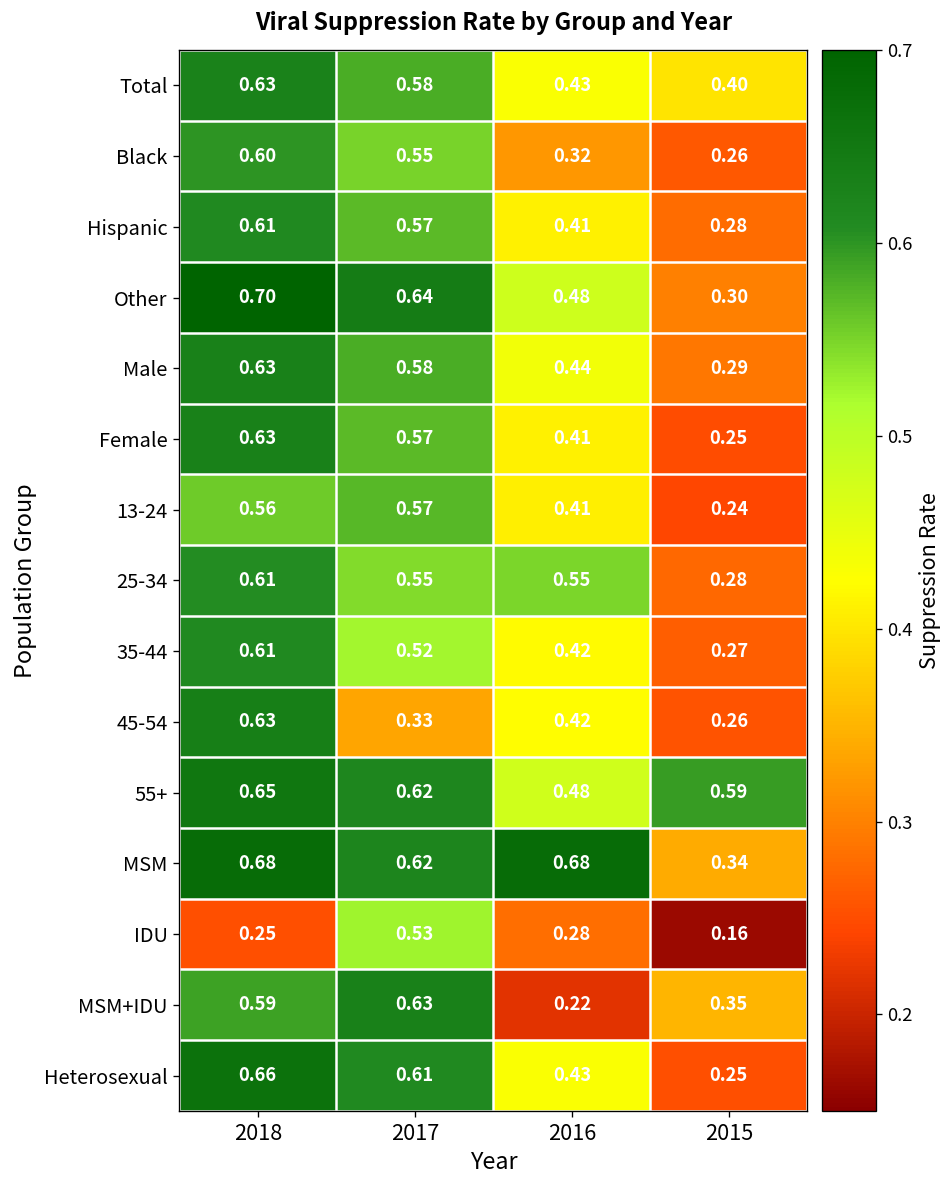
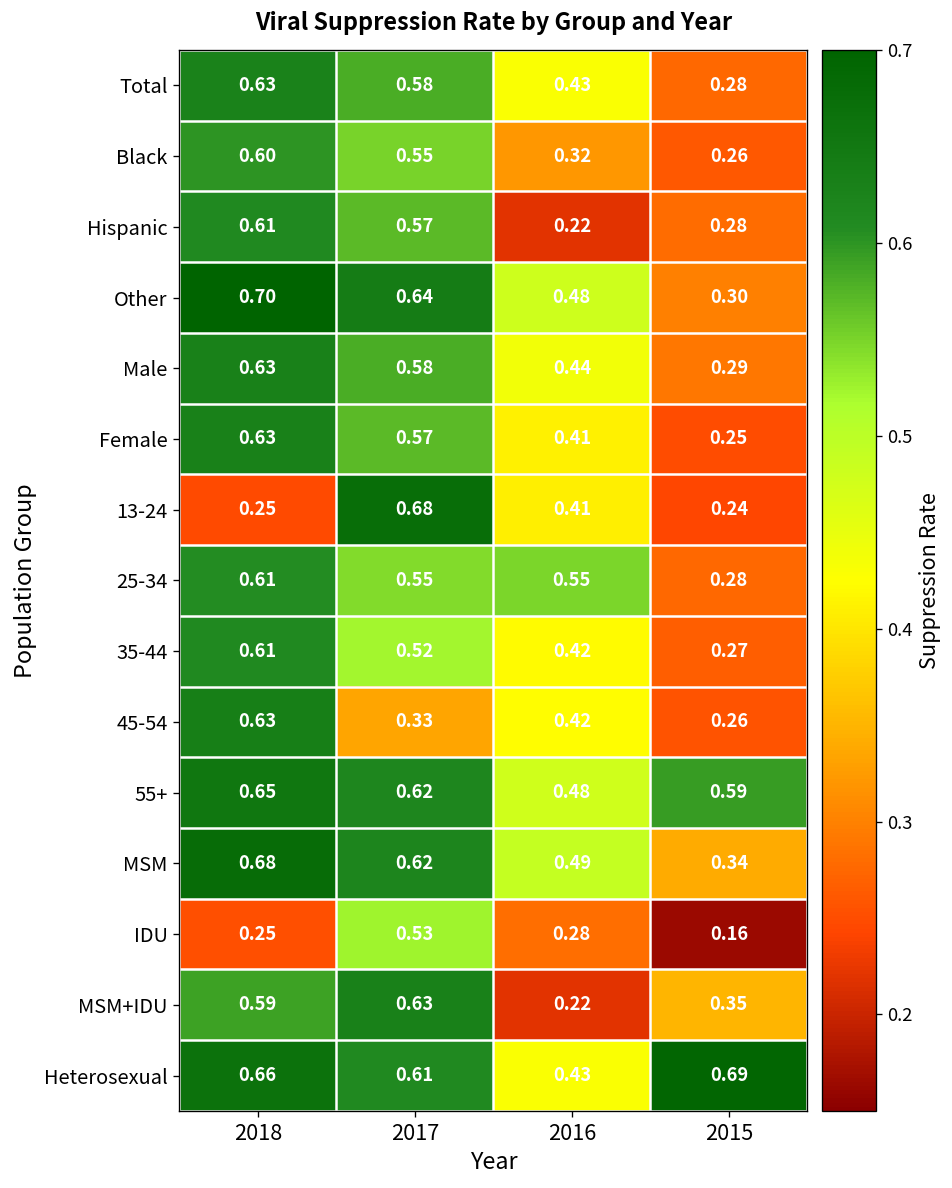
  {
    "Total": {
      "2018": 0.63,
      "2017": 0.58,
      "2016": 0.43,
-     "2015": 0.40
+     "2015": 0.28
    },
    "Black": {
      "2018": 0.60,
      "2017": 0.55,
      "2016": 0.32,
      "2015": 0.26
    },
    "Hispanic": {
      "2018": 0.61,
      "2017": 0.57,
-     "2016": 0.41,
+     "2016": 0.22,
      "2015": 0.28
    },
    "Other": {
      "2018": 0.70,
      "2017": 0.64,
      "2016": 0.48,
      "2015": 0.30
    },
    "Male": {
      "2018": 0.63,
      "2017": 0.58,
      "2016": 0.44,
      "2015": 0.29
    },
    "Female": {
      "2018": 0.63,
      "2017": 0.57,
      "2016": 0.41,
      "2015": 0.25
    },
    "13-24": {
-     "2018": 0.56,
-     "2017": 0.57,
+     "2018": 0.25,
+     "2017": 0.68,
      "2016": 0.41,
      "2015": 0.24
    },
    "25-34": {
      "2018": 0.61,
      "2017": 0.55,
      "2016": 0.55,
      "2015": 0.28
    },
    "35-44": {
      "2018": 0.61,
      "2017": 0.52,
      "2016": 0.42,
      "2015": 0.27
    },
    "45-54": {
      "2018": 0.63,
      "2017": 0.33,
      "2016": 0.42,
      "2015": 0.26
    },
    "55+": {
      "2018": 0.65,
      "2017": 0.62,
      "2016": 0.48,
      "2015": 0.59
    },
    "MSM": {
      "2018": 0.68,
      "2017": 0.62,
-     "2016": 0.68,
+     "2016": 0.49,
      "2015": 0.34
    },
    "IDU": {
      "2018": 0.25,
      "2017": 0.53,
      "2016": 0.28,
      "2015": 0.16
    },
    "MSM+IDU": {
      "2018": 0.59,
      "2017": 0.63,
      "2016": 0.22,
      "2015": 0.35
    },
    "Heterosexual": {
      "2018": 0.66,
      "2017": 0.61,
      "2016": 0.43,
-     "2015": 0.25
+     "2015": 0.69
    }
  }
